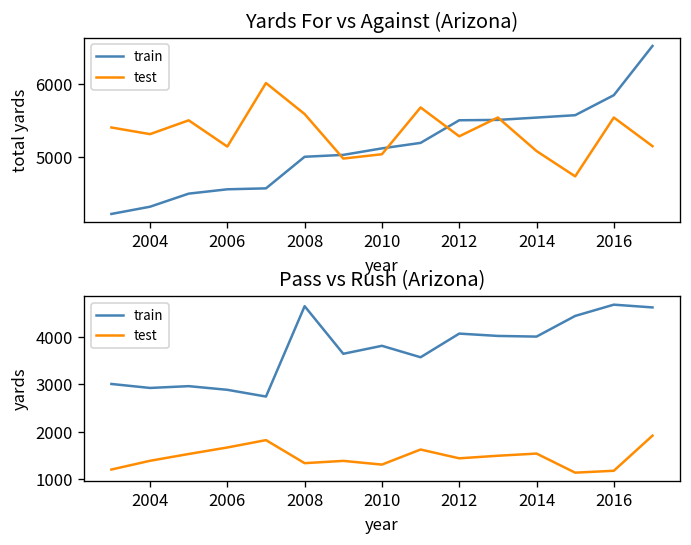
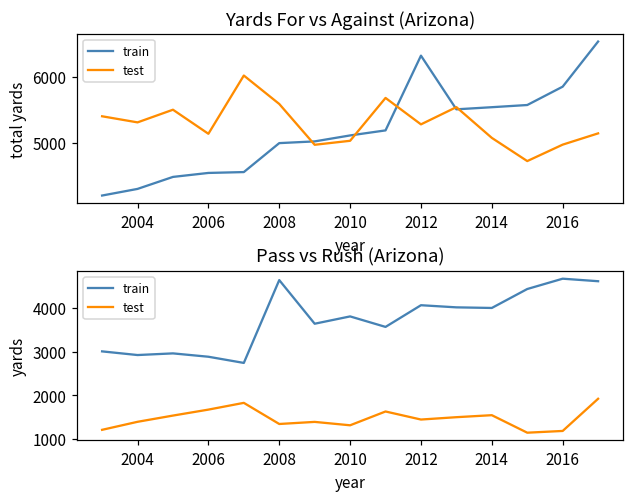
  {
    "Yards For vs Against (Arizona)": {
      "train": {
        "2004": 4300,
        "2006": 4600,
        "2008": 5000,
        "2010": 5100,
-       "2012": 5500,
+       "2012": 6300,
        "2014": 5500,
        "2016": 5900
      },
      "test": {
        "2004": 5300,
        "2006": 5100,
        "2008": 5600,
        "2010": 5000,
        "2012": 5300,
        "2014": 5100,
-       "2016": 5500
+       "2016": 5000
      }
    },
    "Pass vs Rush (Arizona)": {
      "train": {
        "2004": 2900,
        "2006": 2900,
        "2008": 4600,
        "2010": 3800,
        "2012": 4100,
        "2014": 4000,
        "2016": 4700
      },
      "test": {
        "2004": 1400,
        "2006": 1700,
        "2008": 1300,
        "2010": 1300,
        "2012": 1400,
        "2014": 1500,
        "2016": 1200
      }
    }
  }
